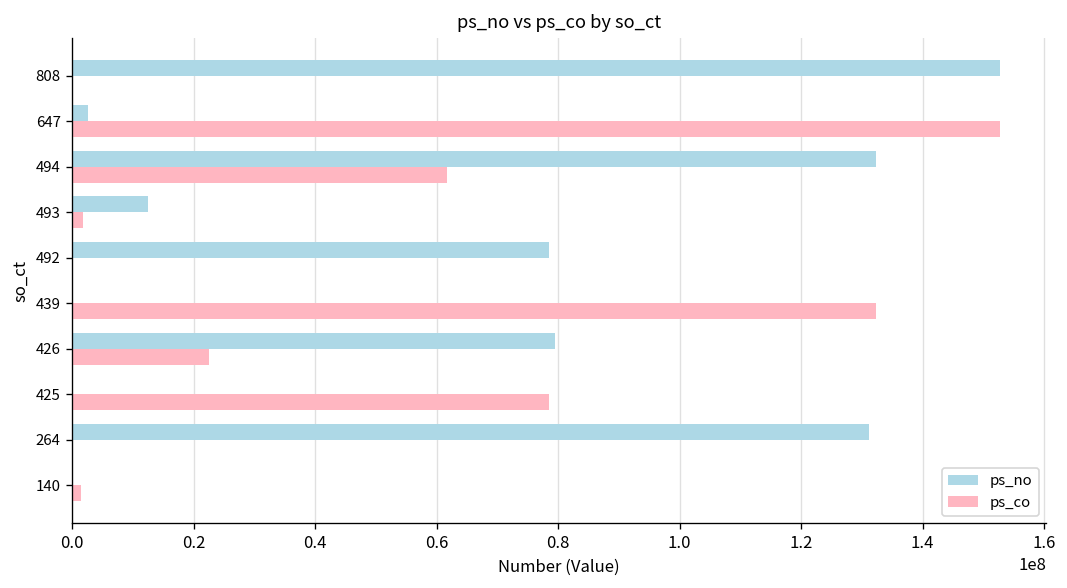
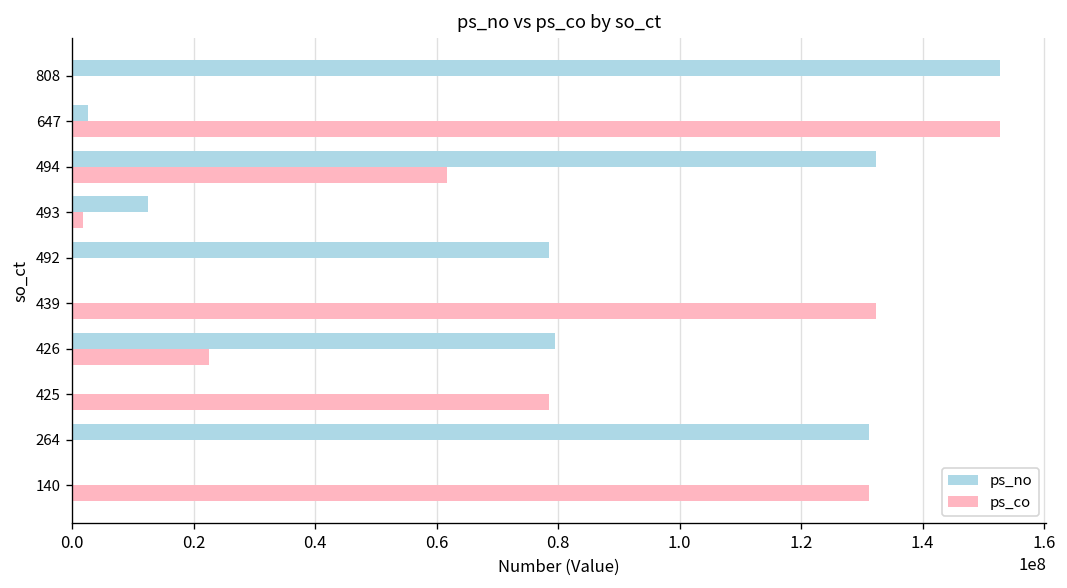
  {
    "ps_no": {
      "808": 153000000,
      "647": 3000000,
      "494": 132000000,
      "493": 12000000,
      "492": 79000000,
      "439": 0,
      "426": 79000000,
      "425": 0,
      "264": 131000000,
      "140": 0
    },
    "ps_co": {
      "808": 0,
      "647": 153000000,
      "494": 62000000,
      "493": 2000000,
      "492": 0,
      "439": 132000000,
      "426": 23000000,
      "425": 79000000,
      "264": 0,
-     "140": 1000000
+     "140": 131000000
    }
  }
